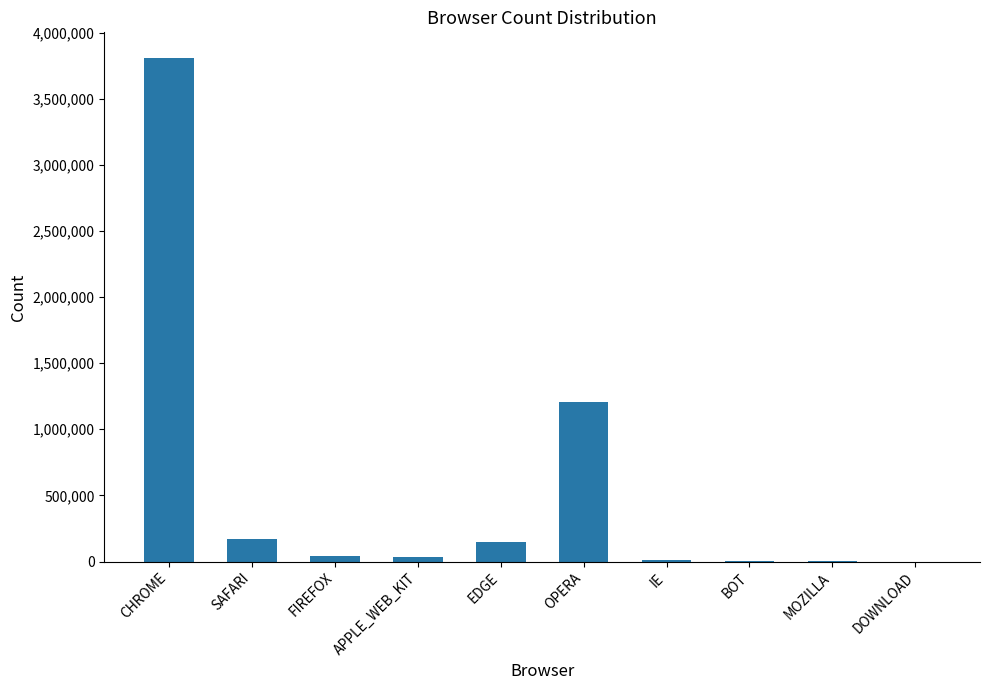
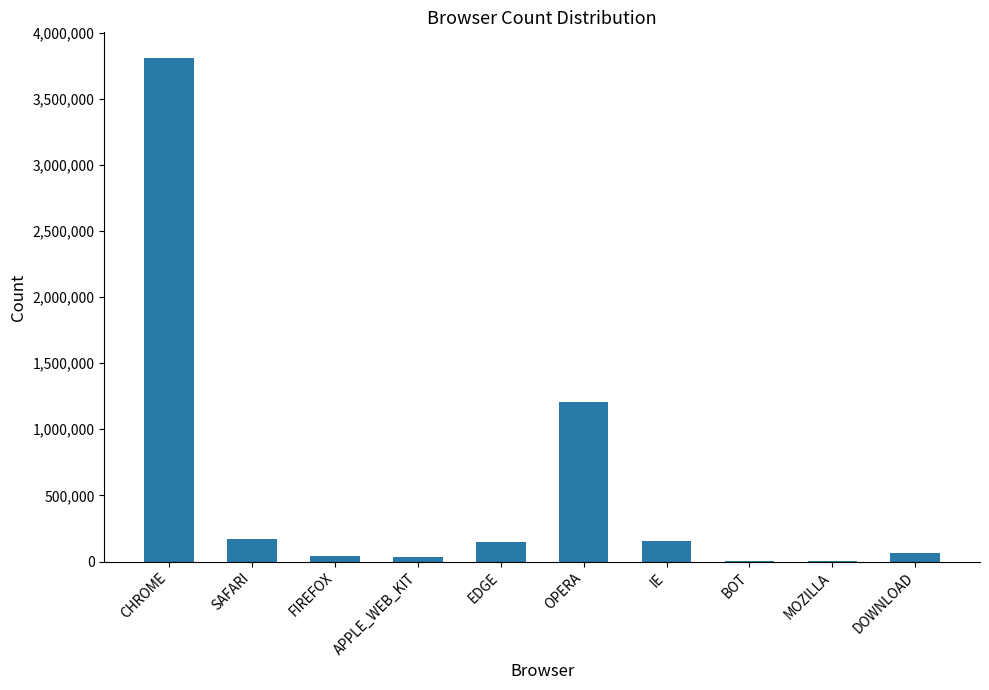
  {
    "CHROME": "3,810,000",
    "SAFARI": "170,000",
    "FIREFOX": "40,000",
    "APPLE_WEB_KIT": "30,000",
    "EDGE": "150,000",
    "OPERA": "1,200,000",
-   "IE": "10,000",
-   "DOWNLOAD": "0"
+   "IE": "160,000",
+   "DOWNLOAD": "70,000"
  }
